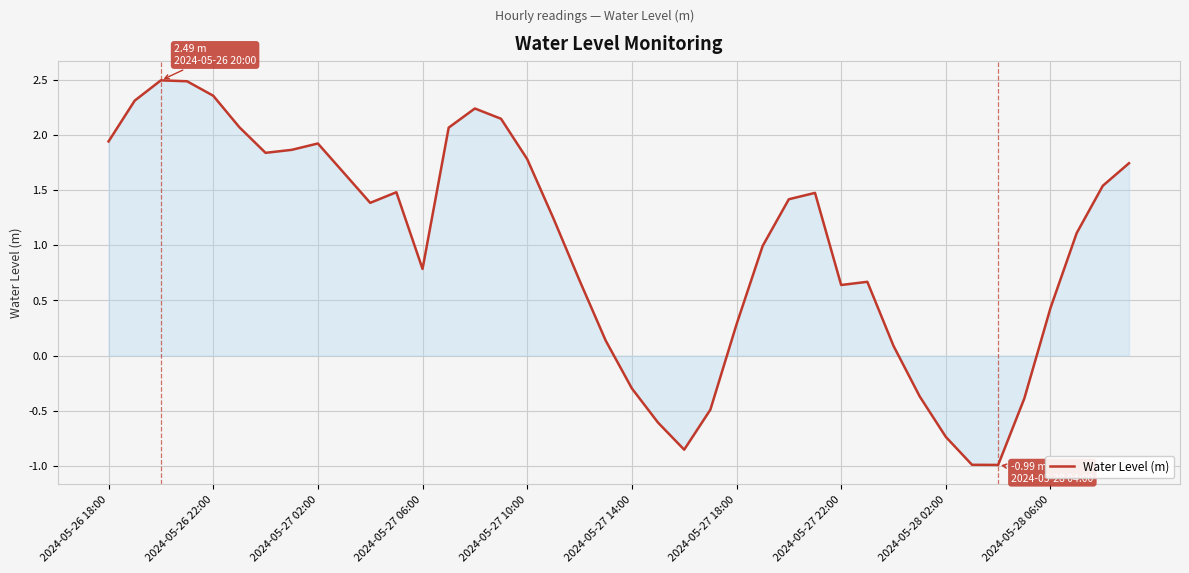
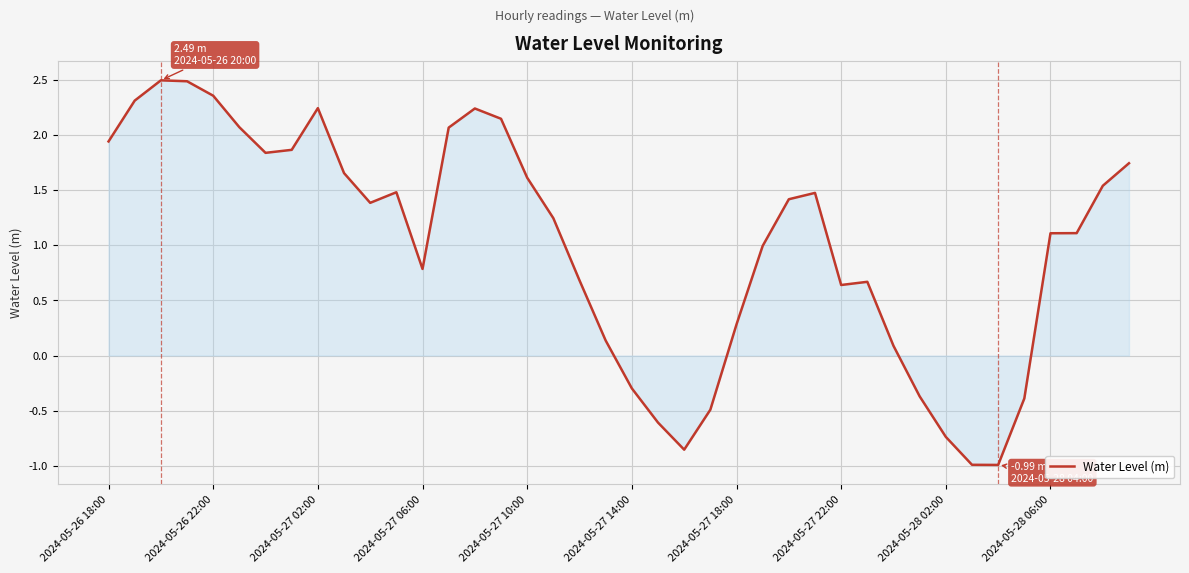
  {
    "Water Level (m)": {
-     "2024-05-27 02:00": 1.92,
-     "2024-05-27 10:00": 1.78,
+     "2024-05-27 02:00": 2.24,
+     "2024-05-27 10:00": 1.61,
      "2024-05-27 14:00": -0.30,
      "2024-05-28 02:00": -0.74,
-     "2024-05-28 06:00": 0.43
+     "2024-05-28 06:00": 1.11
    }
  }
